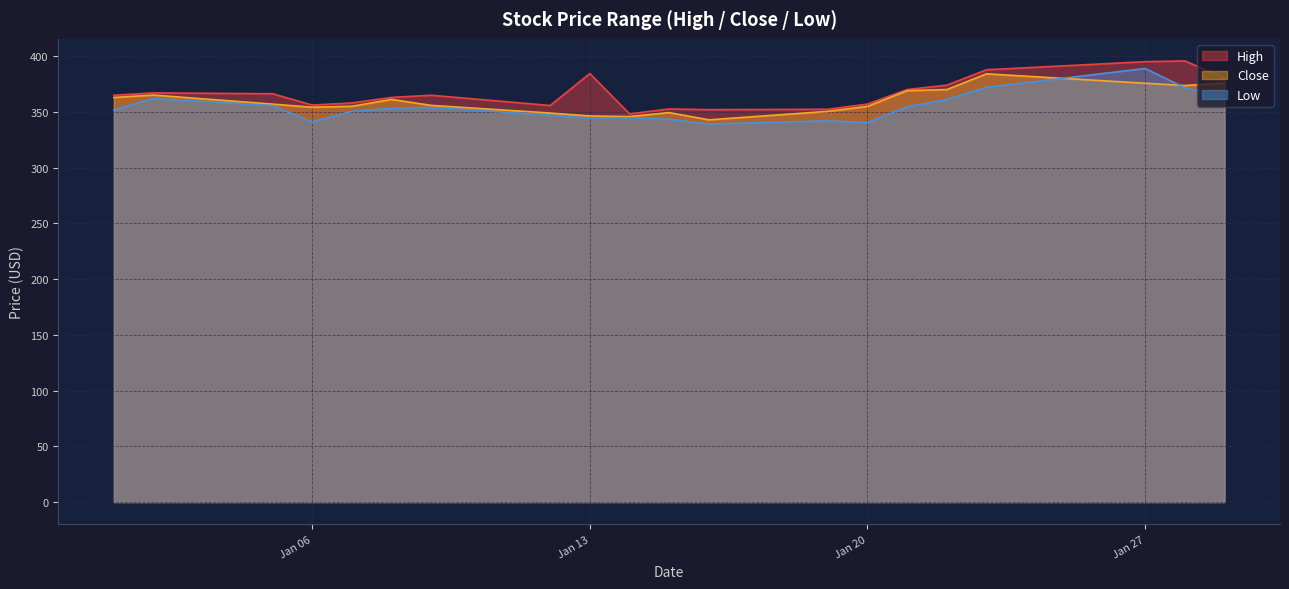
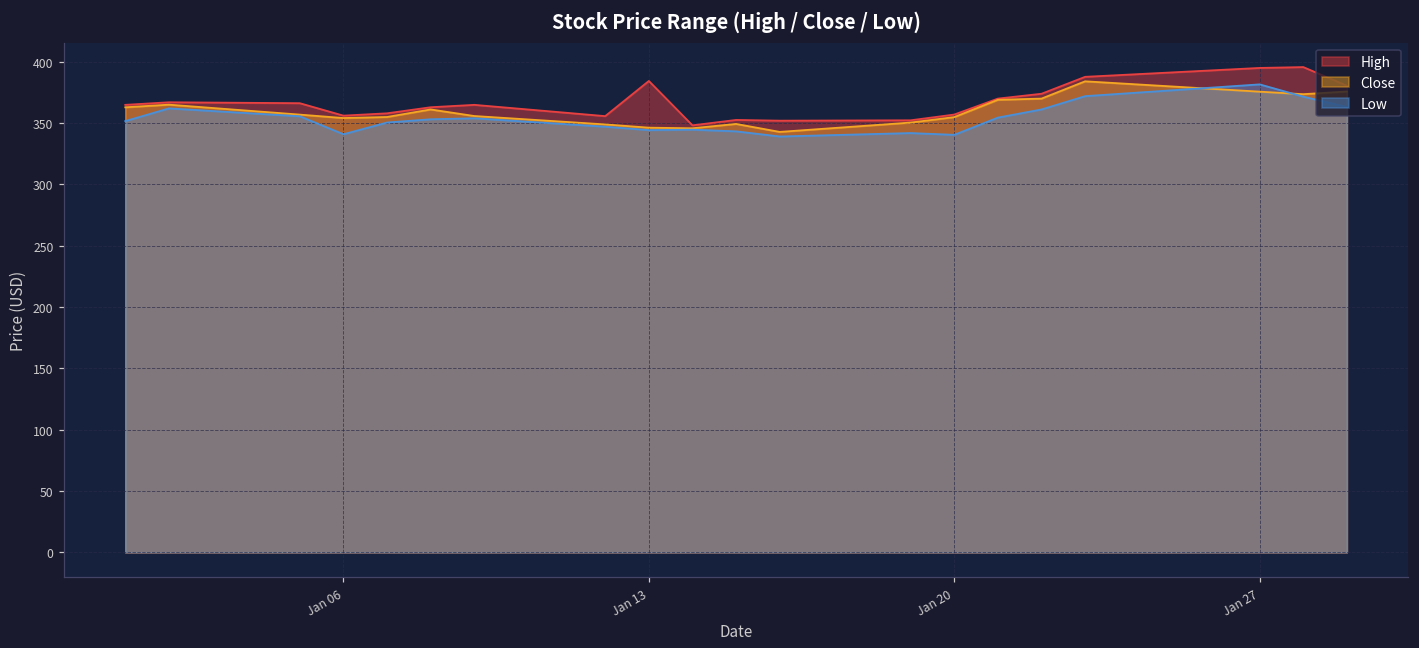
  {
    "High": {
      "Jan 13": 384,
      "Jan 27": 395
    },
    "Close": {
      "Jan 27": 376
    },
    "Low": {
      "Jan 06": 341,
      "Jan 20": 340,
-     "Jan 27": 389
+     "Jan 27": 382
    }
  }
